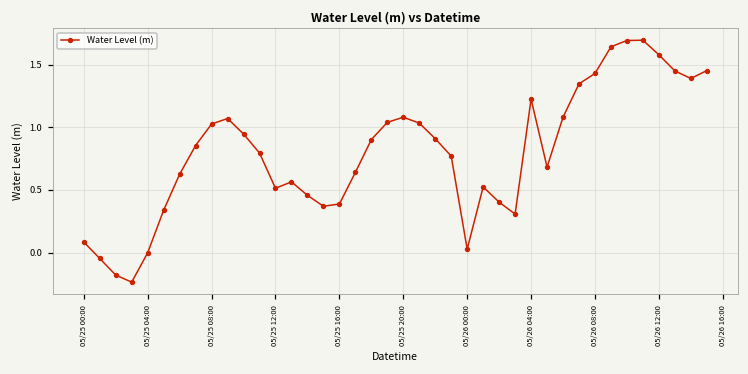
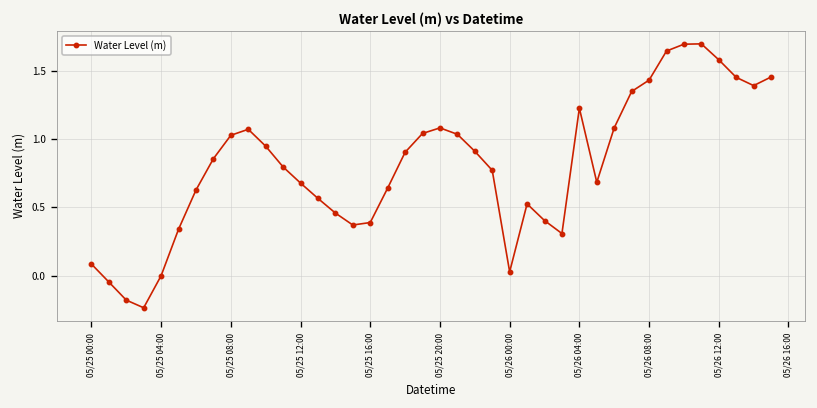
  {
    "05/25 00:00": 0.08,
    "05/25 04:00": 0.00,
    "05/25 08:00": 1.03,
-   "05/25 12:00": 0.51,
+   "05/25 12:00": 0.68,
    "05/25 16:00": 0.39,
    "05/25 20:00": 1.08,
    "05/26 00:00": 0.03,
    "05/26 04:00": 1.23,
    "05/26 08:00": 1.43,
    "05/26 12:00": 1.58
  }
